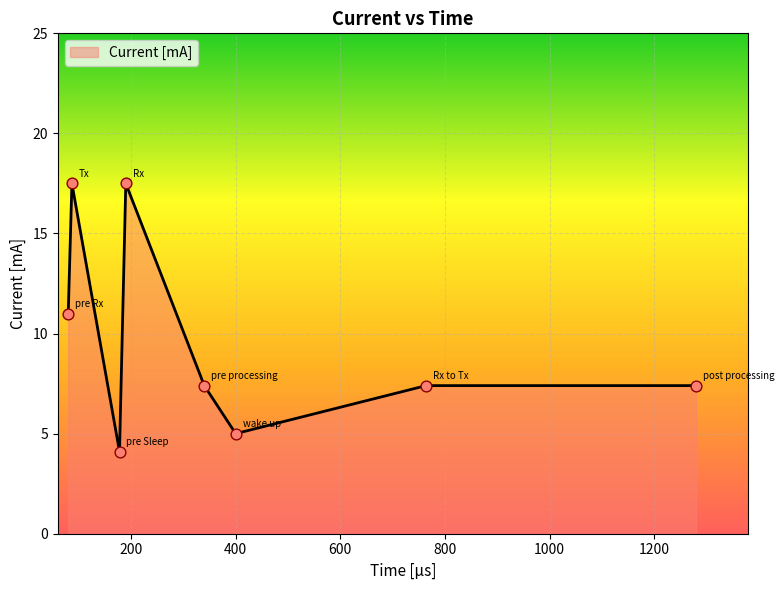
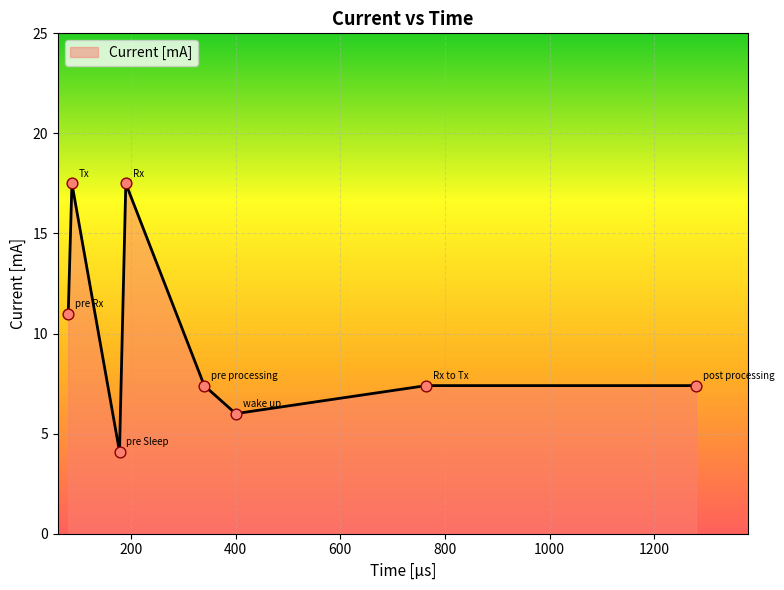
  {
-   "400": 5
+   "400": 6
  }
